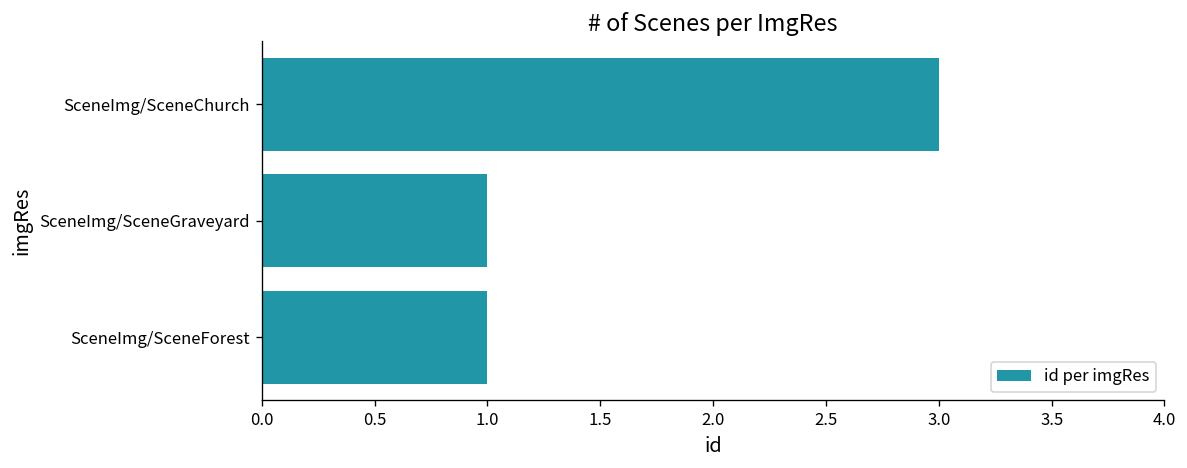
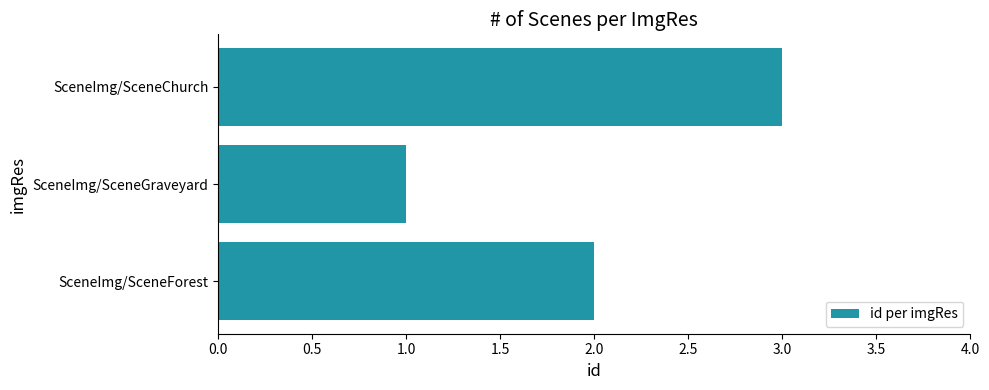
  {
    "SceneImg/SceneChurch": 3,
    "SceneImg/SceneGraveyard": 1,
-   "SceneImg/SceneForest": 1
+   "SceneImg/SceneForest": 2
  }
